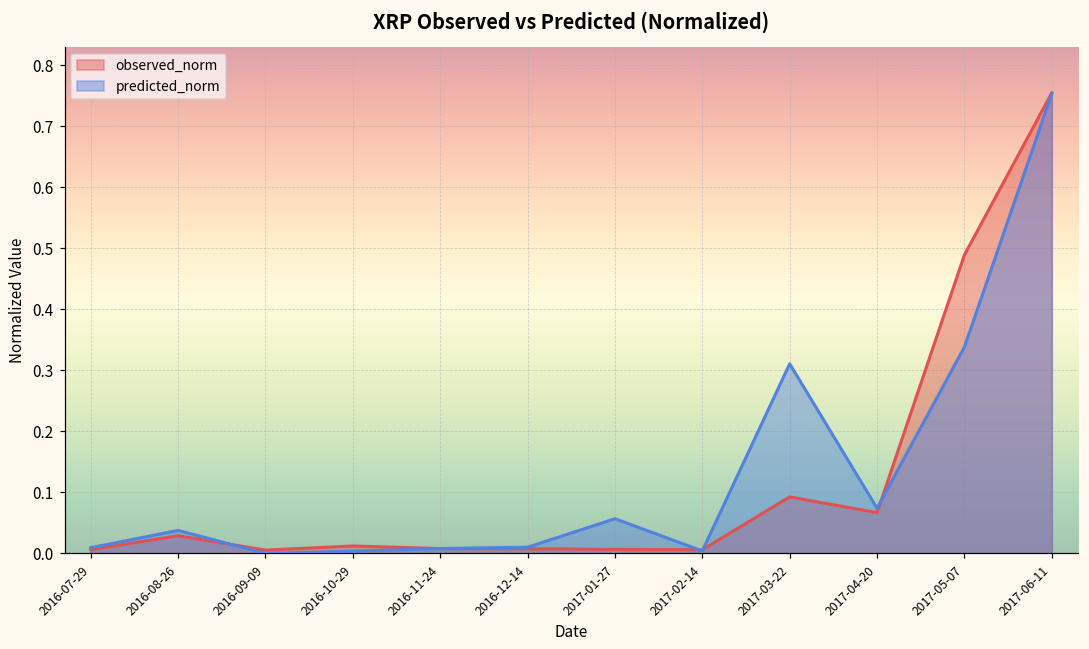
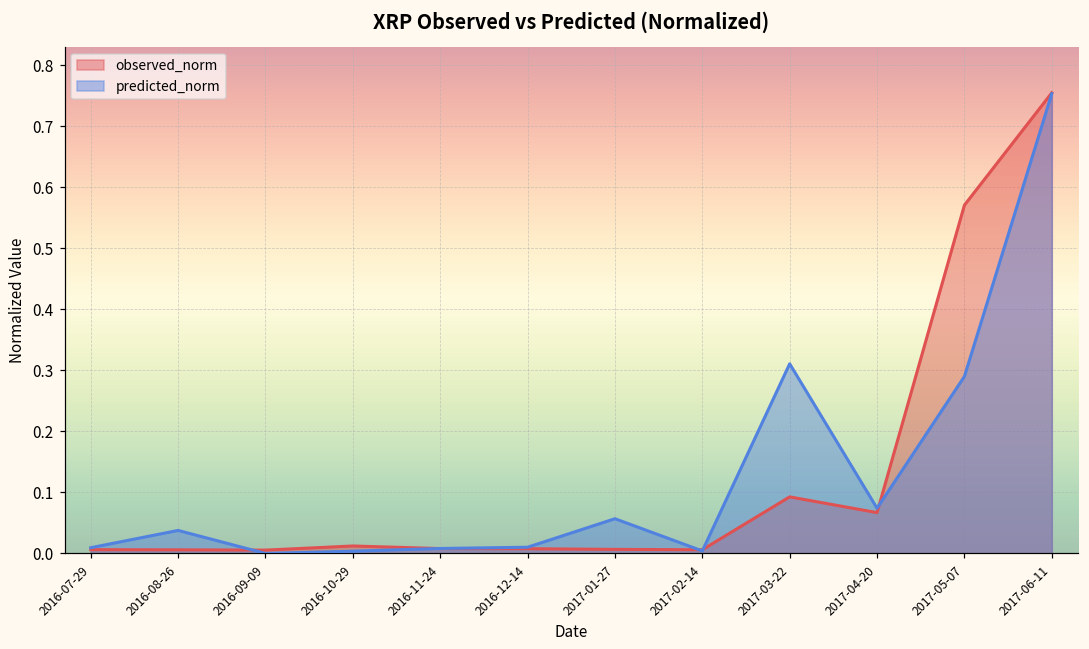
  {
    "observed_norm": {
-     "2016-08-26": 0.03,
+     "2016-08-26": 0.01,
      "2016-09-09": 0.01,
      "2016-10-29": 0.01,
      "2017-01-27": 0.01,
      "2017-03-22": 0.09,
      "2017-04-20": 0.07,
-     "2017-05-07": 0.49
+     "2017-05-07": 0.57
    },
    "predicted_norm": {
      "2016-08-26": 0.04,
      "2016-09-09": 0.00,
      "2016-10-29": 0.00,
      "2017-01-27": 0.06,
      "2017-03-22": 0.31,
      "2017-04-20": 0.07,
-     "2017-05-07": 0.34
+     "2017-05-07": 0.29
    }
  }
